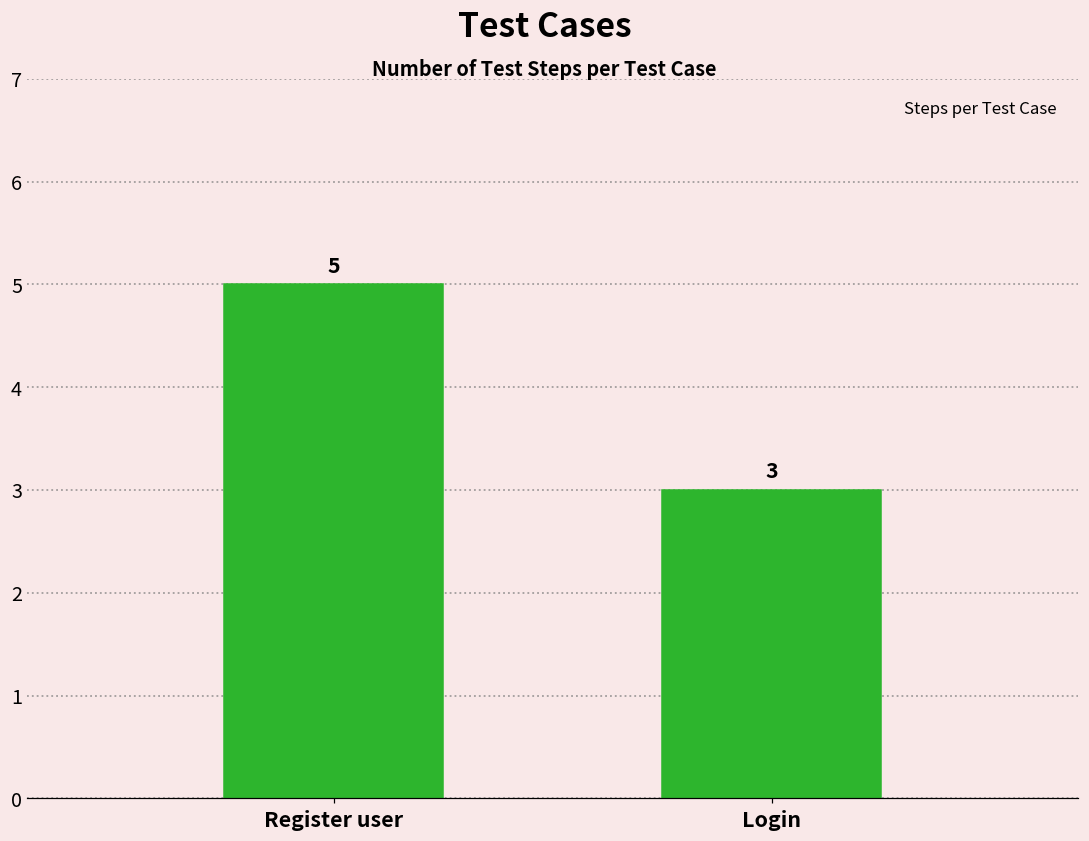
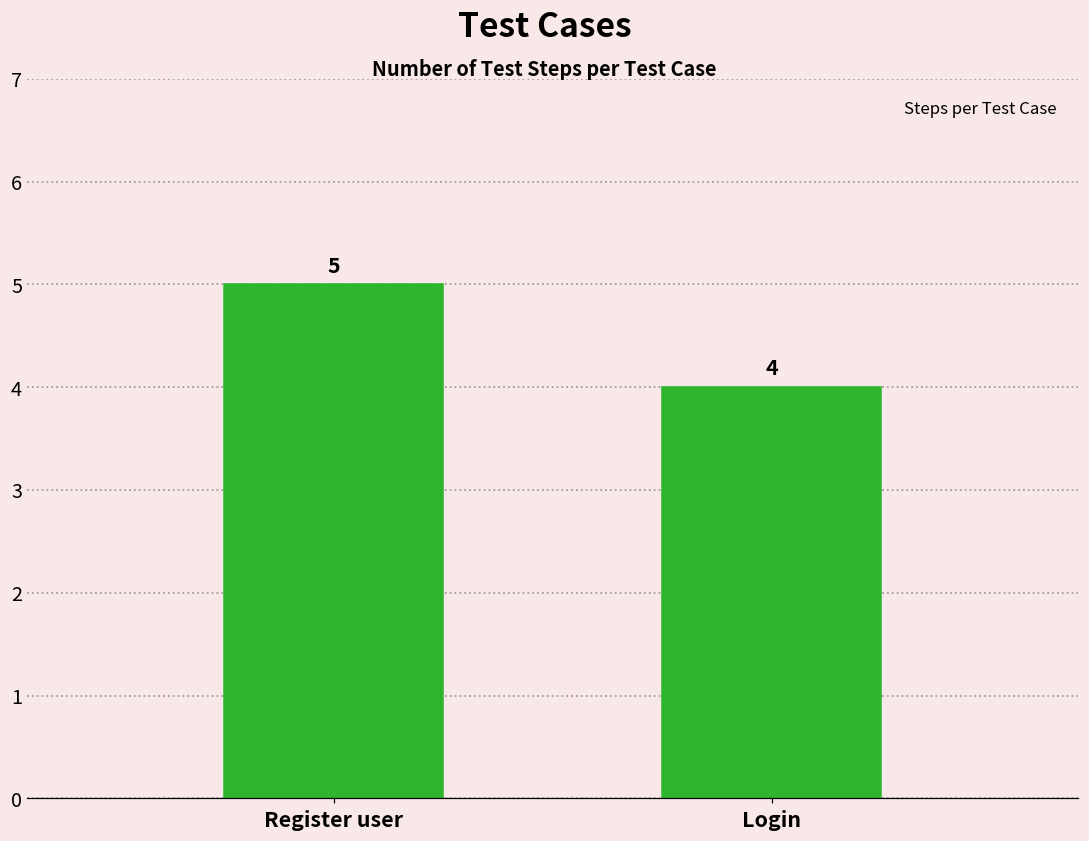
  {
    "Register user": 5,
-   "Login": 3
+   "Login": 4
  }
